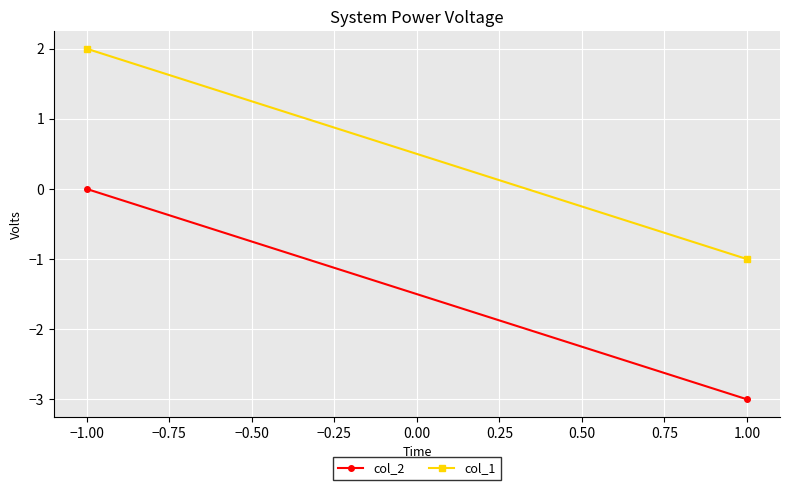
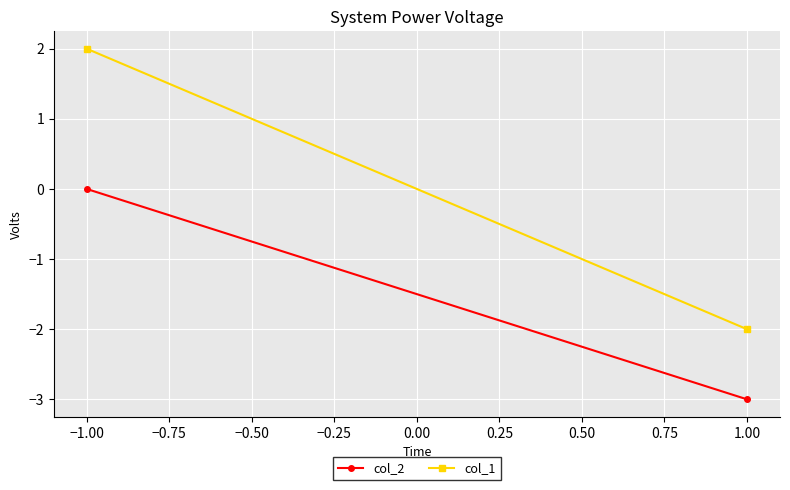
  {
    "col_2": {
      "−1.00": 0,
      "1.00": -3
    },
    "col_1": {
      "−1.00": 2,
-     "1.00": -1
+     "1.00": -2
    }
  }
